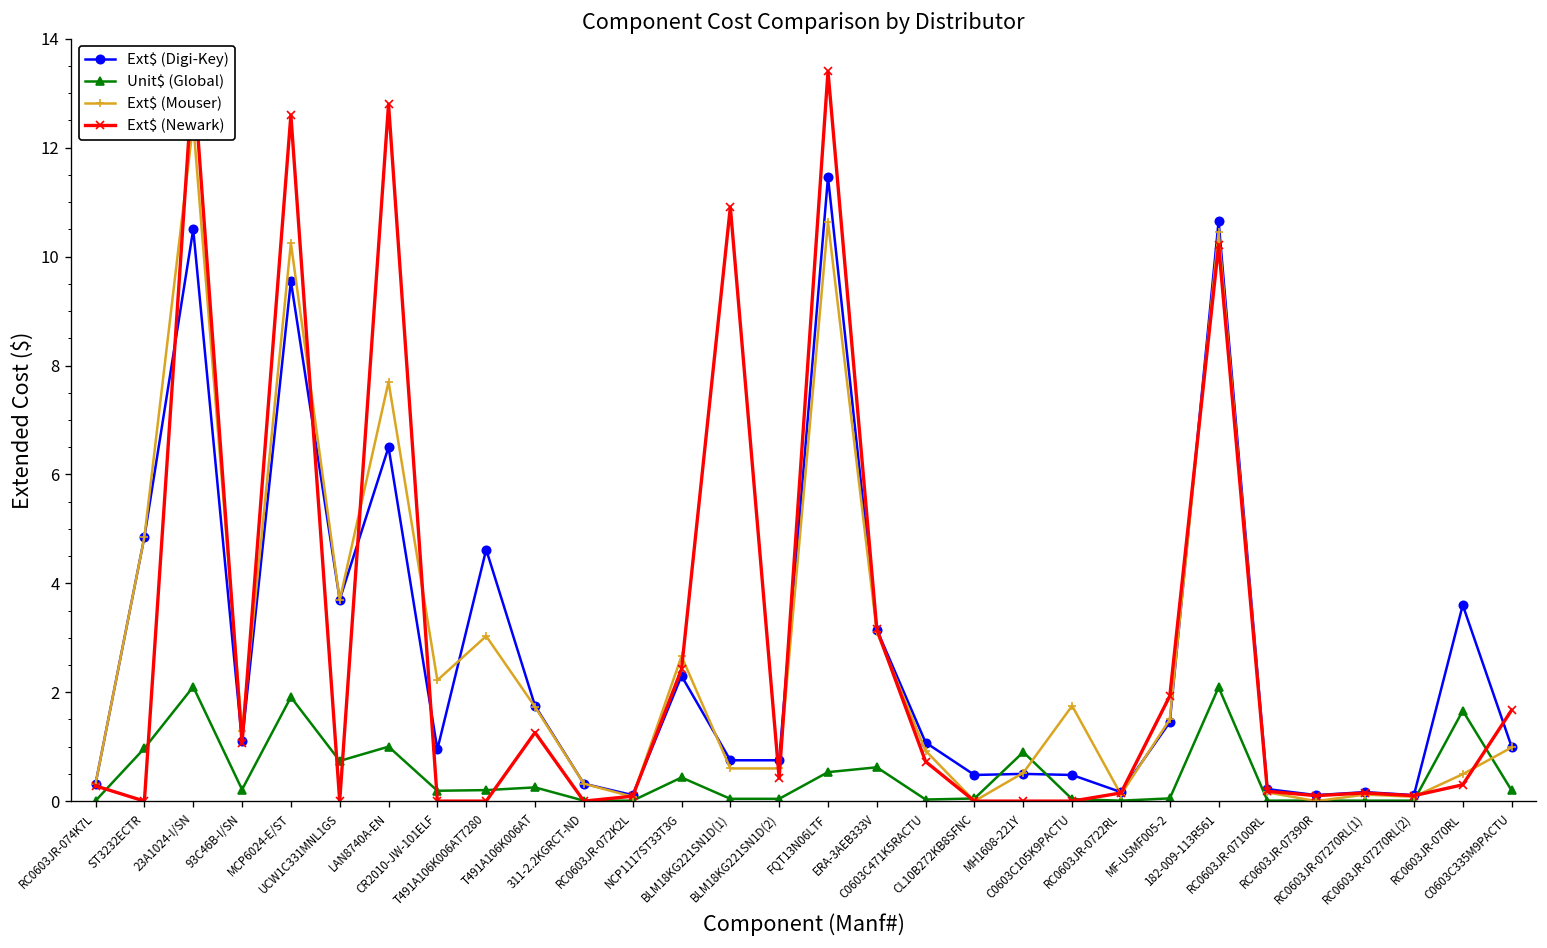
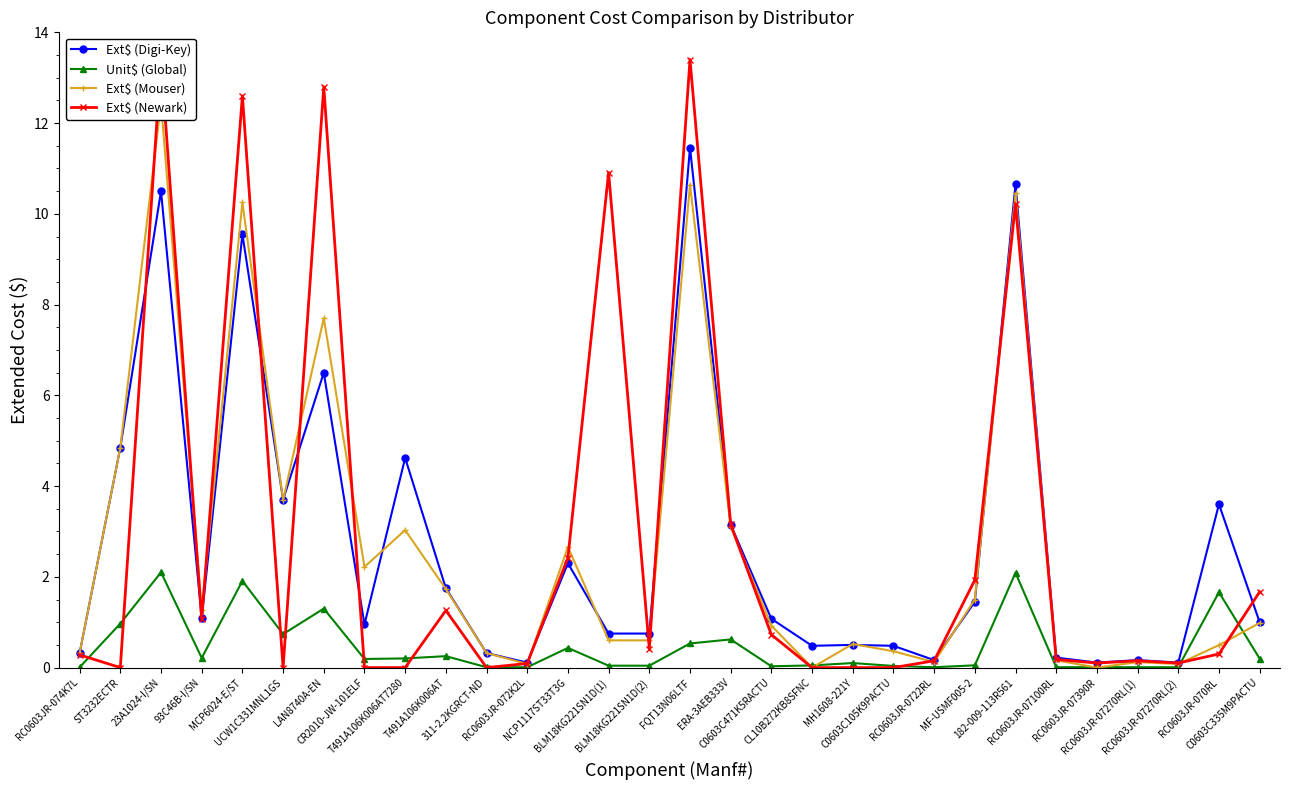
  {
    "Ext$ (Digi-Key)": {
      "23A1024-I/SN": 10.5,
      "MCP6024-E/ST": 9.6,
      "LAN8740A-EN": 6.5,
      "CR2010-JW-101ELF": 1.0,
      "T491A106K006AT7280": 4.6,
      "NCP1117ST33T3G": 2.3,
      "BLM18KG221SN1D(1)": 0.8,
      "BLM18KG221SN1D(2)": 0.8,
      "FQT13N06LTF": 11.5,
      "C0603C471K5RACTU": 1.1,
      "CL10B272KB8SFNC": 0.5,
      "C0603C105K9PACTU": 0.5,
      "182-009-113R561": 10.7,
      "RC0603JR-070RL": 3.6
    },
    "Unit$ (Global)": {
      "RC0603JR-074K7L": 0.0,
      "ST3232ECTR": 1.0,
      "23A1024-I/SN": 2.1,
      "93C46B-I/SN": 0.2,
      "MCP6024-E/ST": 1.9,
      "UCW1C331MNL1GS": 0.7,
-     "LAN8740A-EN": 1.0,
+     "LAN8740A-EN": 1.3,
      "CR2010-JW-101ELF": 0.2,
      "T491A106K006AT7280": 0.2,
      "T491A106K006AT": 0.3,
      "RC0603JR-072K2L": 0.0,
      "NCP1117ST33T3G": 0.4,
      "BLM18KG221SN1D(1)": 0.0,
      "BLM18KG221SN1D(2)": 0.0,
      "FQT13N06LTF": 0.5,
      "ERA-3AEB333V": 0.6,
      "C0603C471K5RACTU": 0.0,
-     "MH1608-221Y": 0.9,
+     "MH1608-221Y": 0.1,
      "RC0603JR-0722RL": 0.0,
      "MF-USMF005-2": 0.1,
      "182-009-113R561": 2.1,
      "RC0603JR-07100RL": 0.0,
      "RC0603JR-07270RL(1)": 0.0,
      "RC0603JR-07270RL(2)": 0.0,
      "RC0603JR-070RL": 1.7,
      "C0603C335M9PACTU": 0.2
    },
    "Ext$ (Mouser)": {
      "93C46B-I/SN": 1.3,
      "MCP6024-E/ST": 10.3,
      "LAN8740A-EN": 7.7,
      "CR2010-JW-101ELF": 2.2,
      "T491A106K006AT7280": 3.0,
      "NCP1117ST33T3G": 2.7,
      "BLM18KG221SN1D(1)": 0.6,
      "BLM18KG221SN1D(2)": 0.6,
      "FQT13N06LTF": 10.6,
      "C0603C471K5RACTU": 0.9,
-     "C0603C105K9PACTU": 1.8,
+     "C0603C105K9PACTU": 0.4,
      "182-009-113R561": 10.5,
      "RC0603JR-070RL": 0.5
    },
    "Ext$ (Newark)": {
      "ST3232ECTR": 0.0,
      "MCP6024-E/ST": 12.6,
      "UCW1C331MNL1GS": 0.0,
      "LAN8740A-EN": 12.8,
      "CR2010-JW-101ELF": 0.0,
      "T491A106K006AT7280": 0.0,
      "T491A106K006AT": 1.3,
      "NCP1117ST33T3G": 2.4,
      "BLM18KG221SN1D(1)": 10.9,
      "BLM18KG221SN1D(2)": 0.4,
      "FQT13N06LTF": 13.4,
      "C0603C471K5RACTU": 0.7,
      "MH1608-221Y": 0.0,
      "MF-USMF005-2": 1.9,
      "182-009-113R561": 10.2,
      "RC0603JR-070RL": 0.3,
      "C0603C335M9PACTU": 1.7
    }
  }
